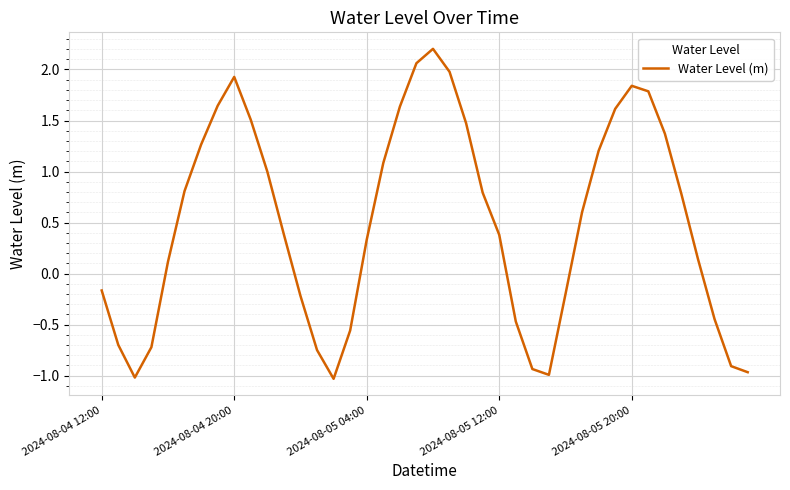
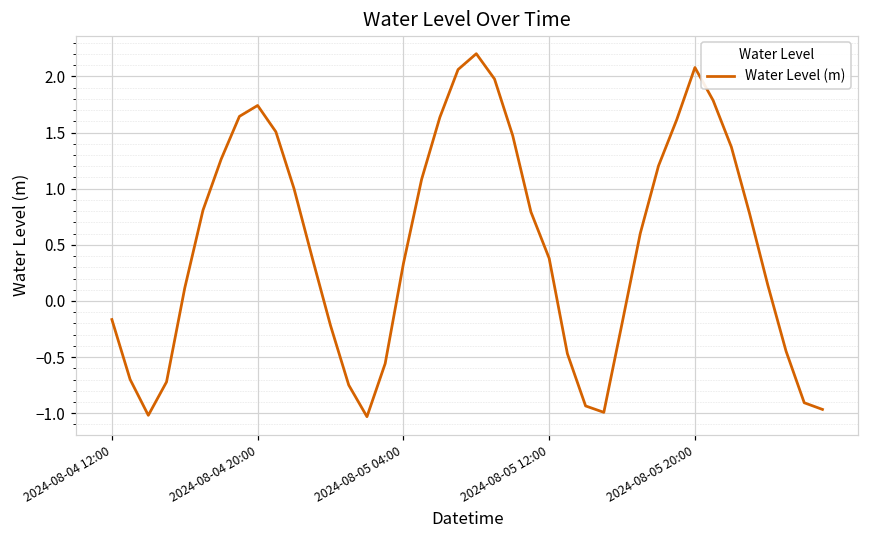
  {
    "2024-08-04 12:00": -0.17,
-   "2024-08-04 20:00": 1.93,
+   "2024-08-04 20:00": 1.74,
    "2024-08-05 04:00": 0.33,
    "2024-08-05 12:00": 0.38,
-   "2024-08-05 20:00": 1.84
+   "2024-08-05 20:00": 2.08
  }
